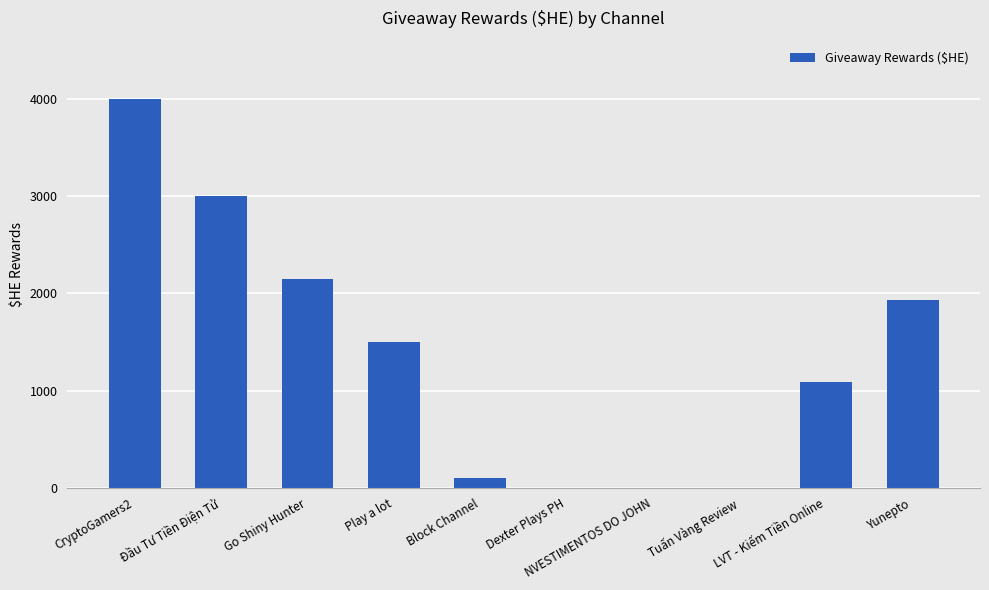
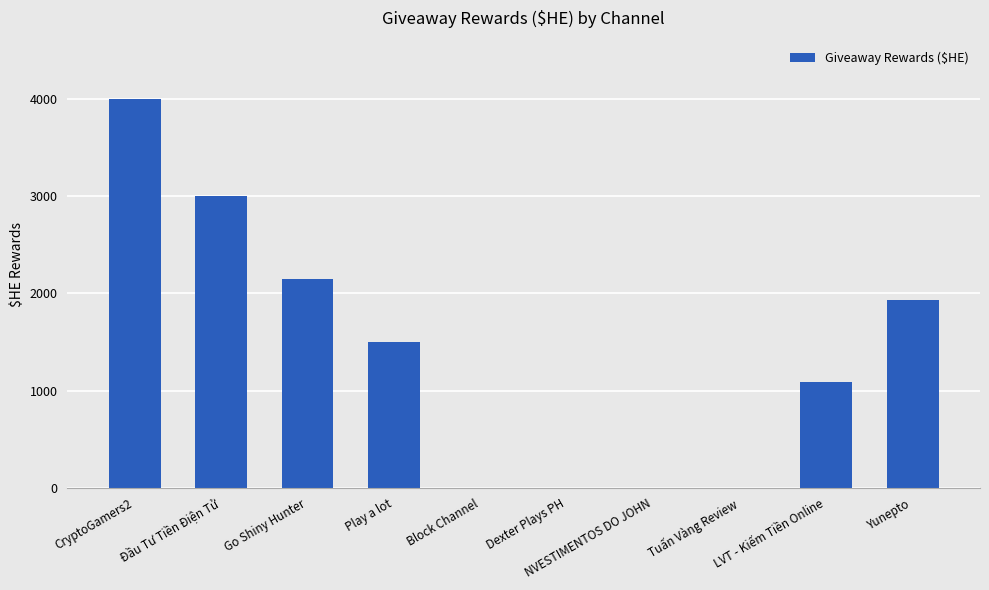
  {
    "CryptoGamers2": 4000,
    "Đầu Tư Tiền Điện Tử": 3000,
    "Go Shiny Hunter": 2100,
    "Play a lot": 1500,
-   "Block Channel": 100,
+   "Block Channel": 0,
    "Dexter Plays PH": 0,
    "NVESTIMENTOS DO JOHN": 0,
    "Tuấn Vàng Review": 0,
    "LVT - Kiếm Tiền Online": 1100,
    "Yunepto": 1900
  }
